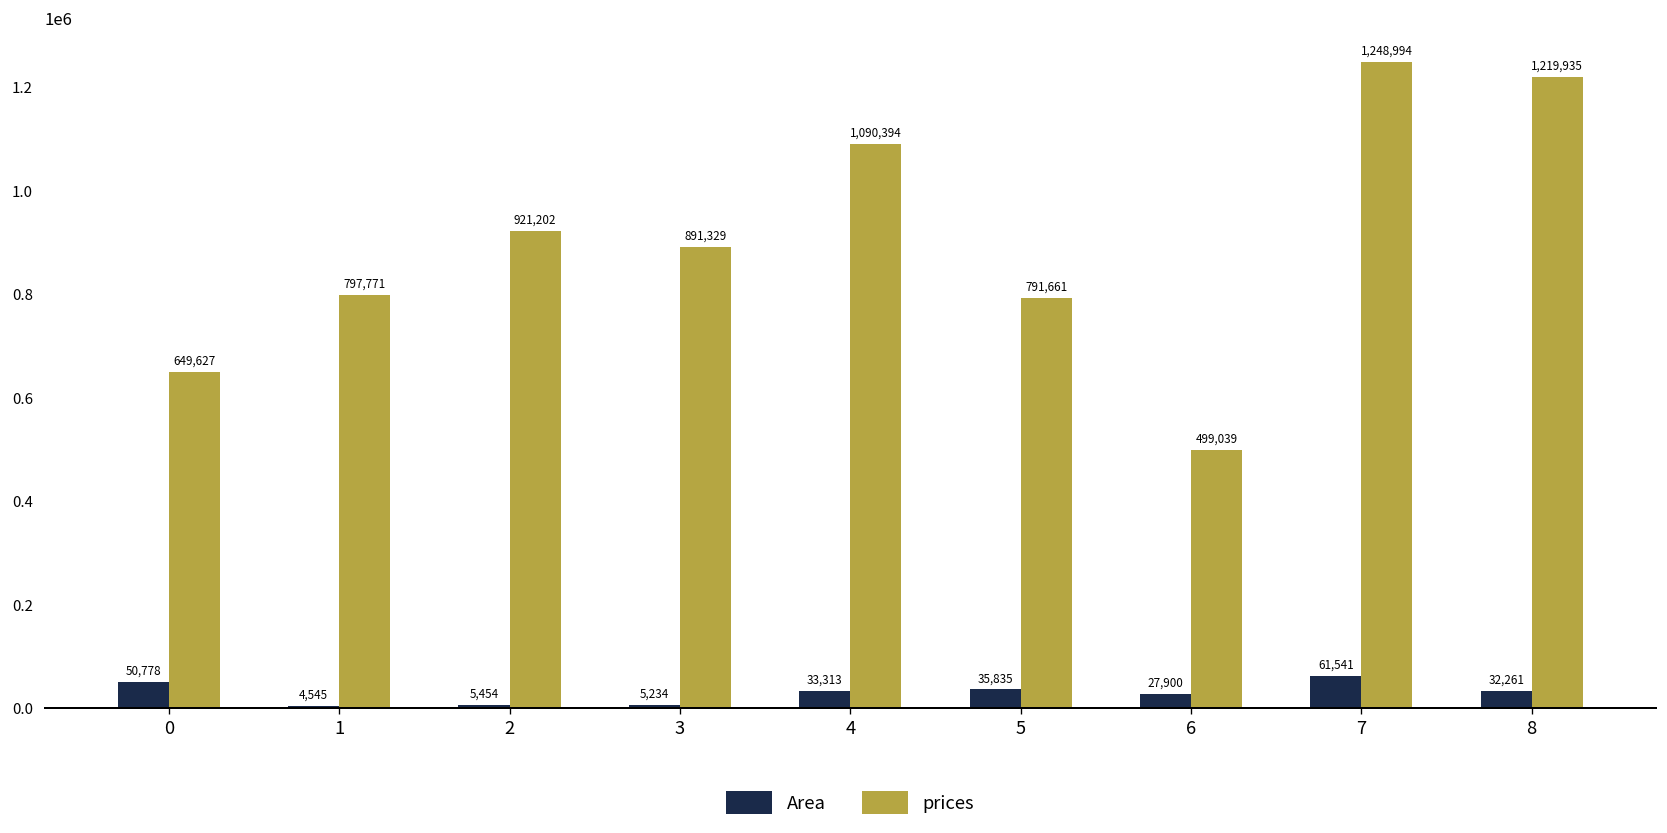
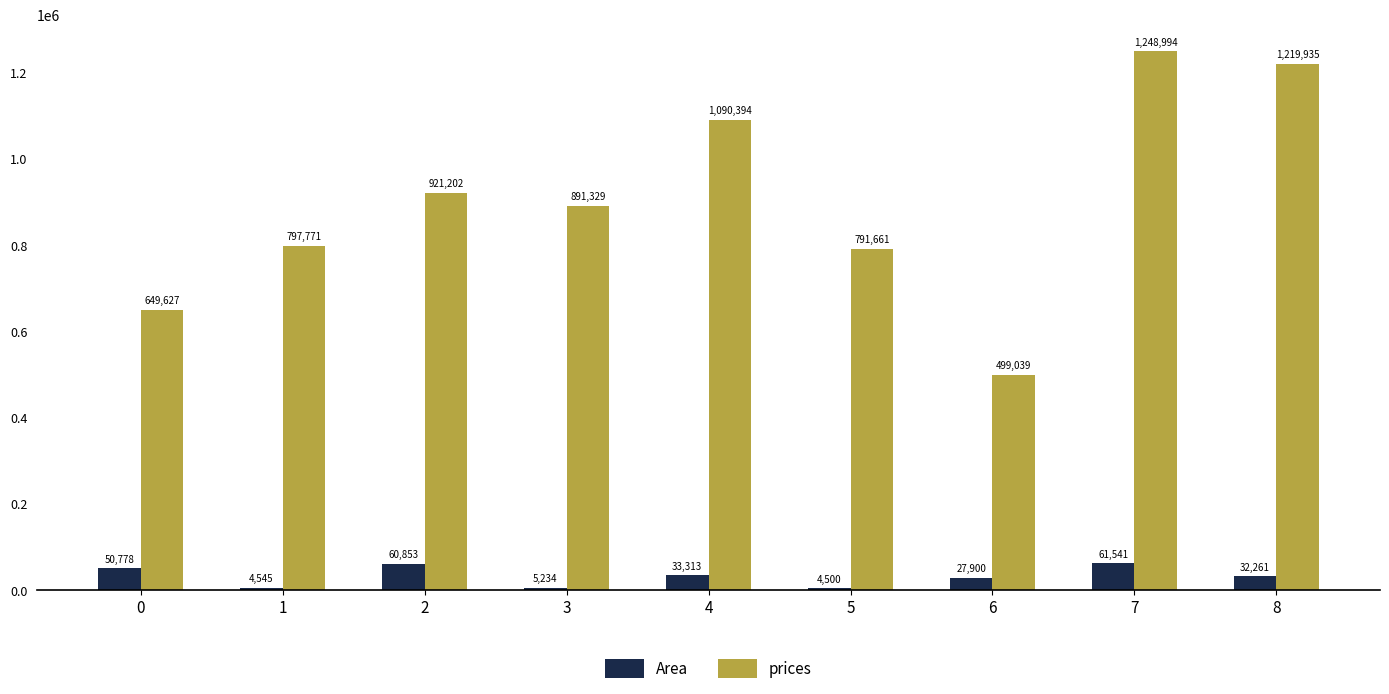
  {
    "Area": {
      "0": "50,778",
      "1": "4,545",
-     "2": "5,454",
+     "2": "60,853",
      "3": "5,234",
      "4": "33,313",
-     "5": "35,835",
+     "5": "4,500",
      "6": "27,900",
      "7": "61,541",
      "8": "32,261"
    },
    "prices": {
      "0": "649,627",
      "1": "797,771",
      "2": "921,202",
      "3": "891,329",
      "4": "1,090,394",
      "5": "791,661",
      "6": "499,039",
      "7": "1,248,994",
      "8": "1,219,935"
    }
  }
